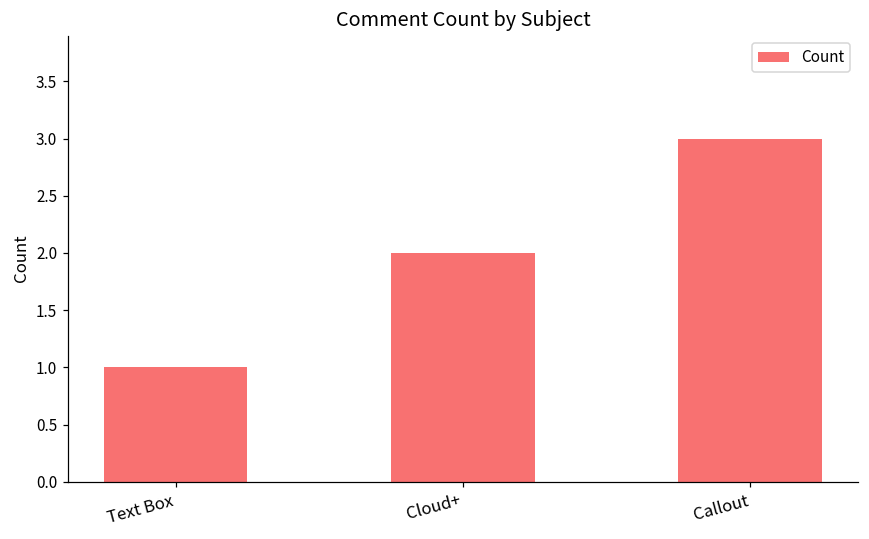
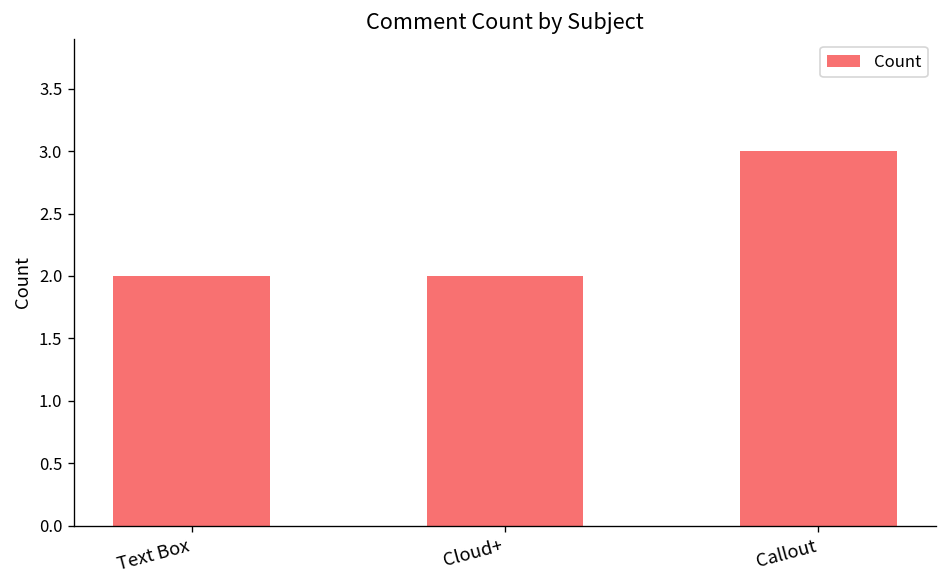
  {
-   "Text Box": 1,
+   "Text Box": 2,
    "Cloud+": 2,
    "Callout": 3
  }
